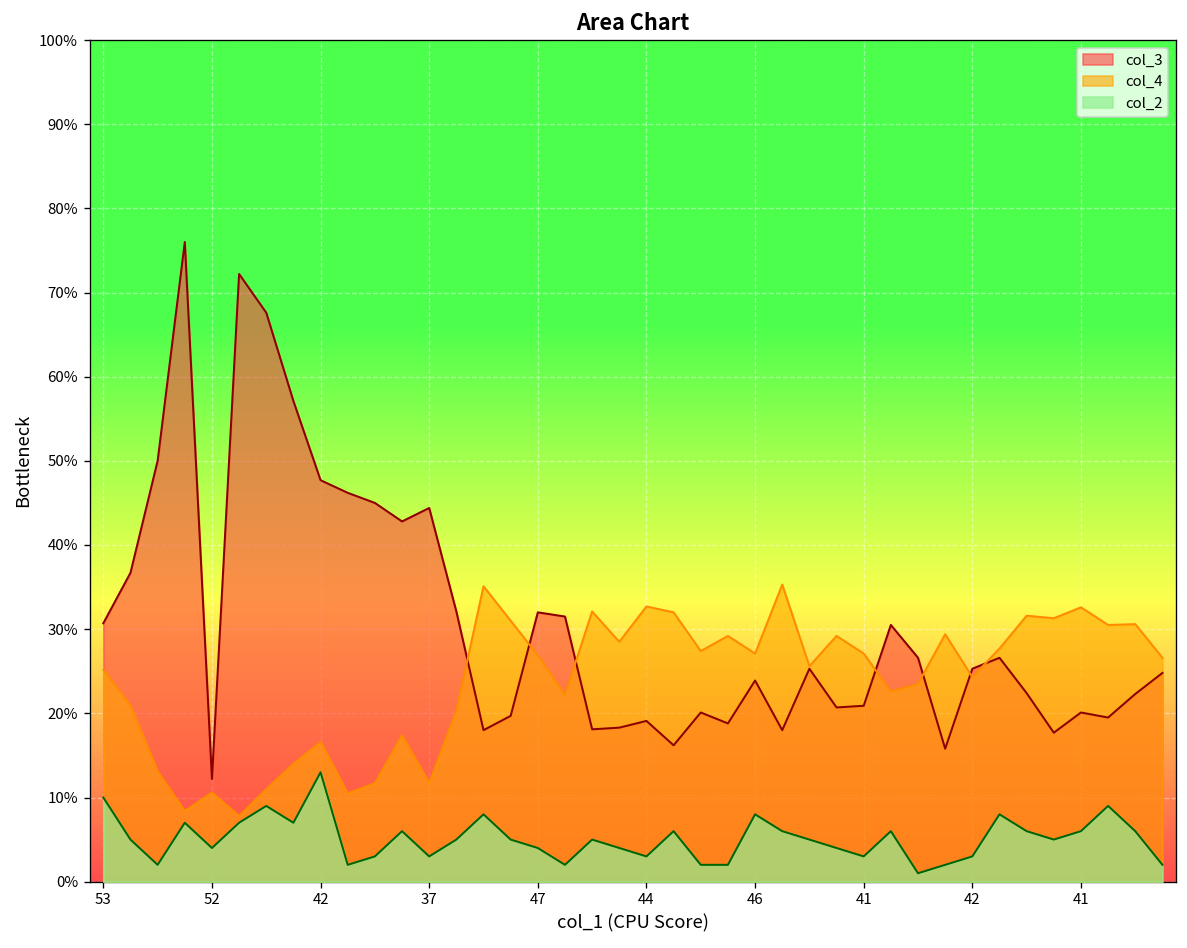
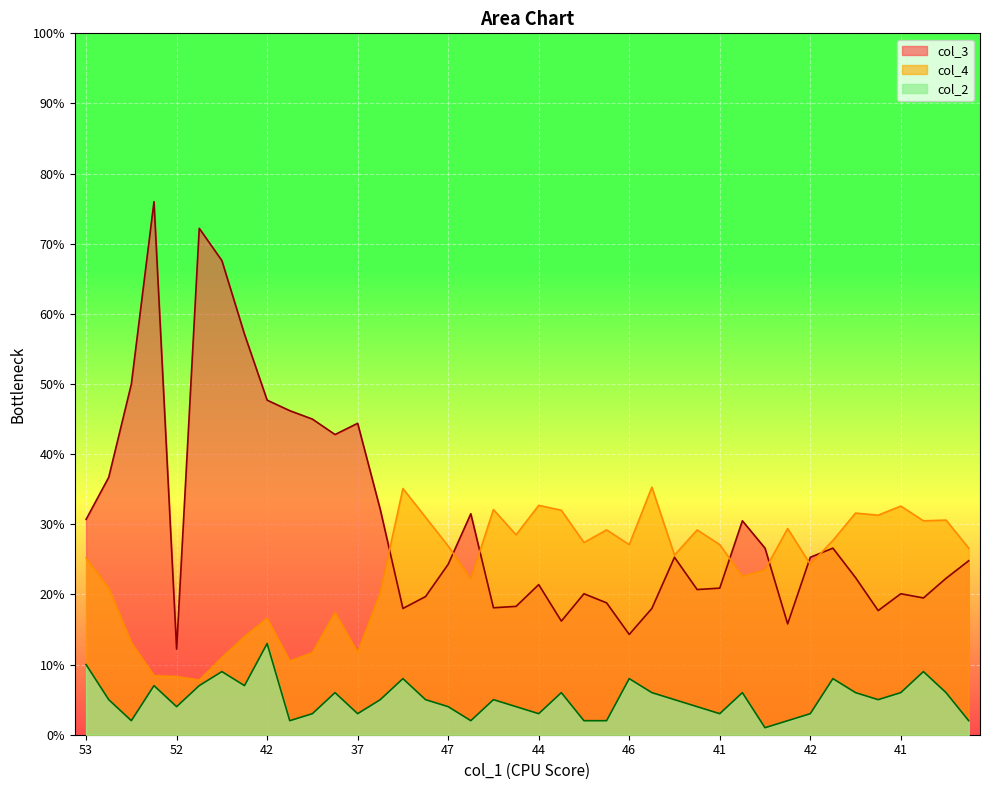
  {
    "col_3": {
      "53": "31%",
      "52": "12%",
-     "47": "32%",
-     "44": "19%",
-     "46": "24%"
+     "47": "24%",
+     "44": "21%",
+     "46": "14%"
    },
    "col_4": {
      "53": "25%",
-     "52": "11%",
+     "52": "8%",
      "47": "27%",
      "44": "33%",
      "46": "27%"
    },
    "col_2": {
      "53": "10%",
      "52": "4%",
      "47": "4%",
      "44": "3%",
      "46": "8%"
    }
  }
